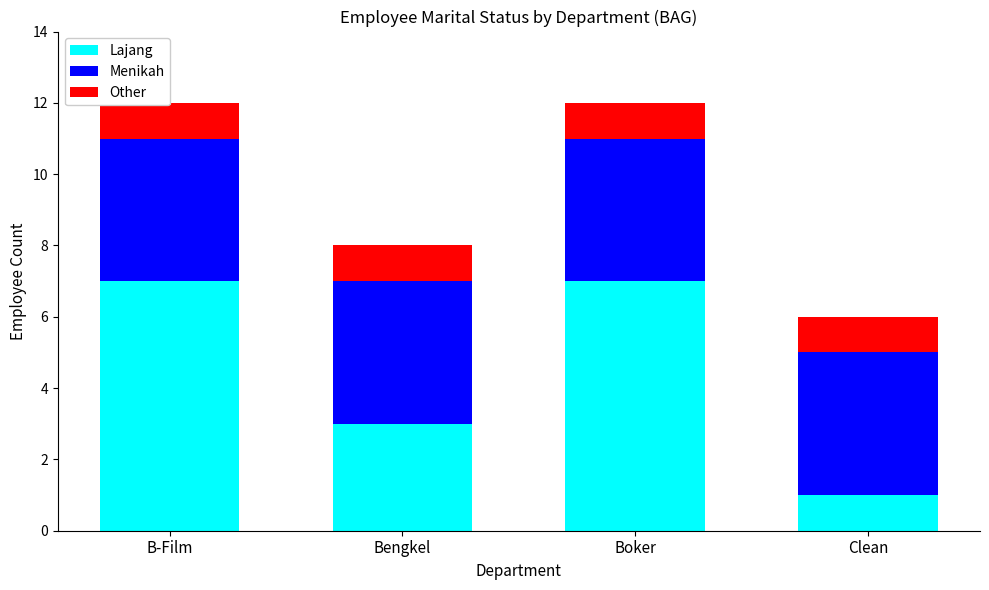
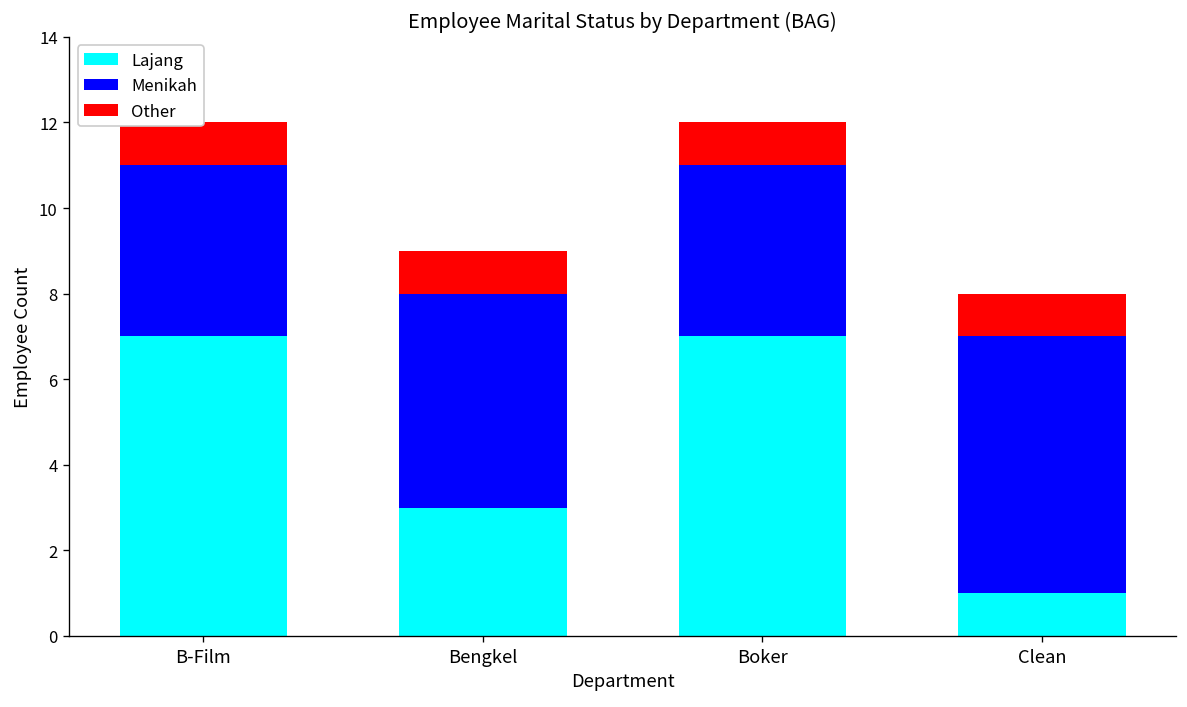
  {
    "Lajang": {
      "B-Film": 7,
      "Bengkel": 3,
      "Boker": 7,
      "Clean": 1
    },
    "Menikah": {
      "B-Film": 4,
-     "Bengkel": 4,
+     "Bengkel": 5,
      "Boker": 4,
-     "Clean": 4
+     "Clean": 6
    },
    "Other": {
      "Bengkel": 1,
      "Boker": 1,
      "Clean": 1
    }
  }
